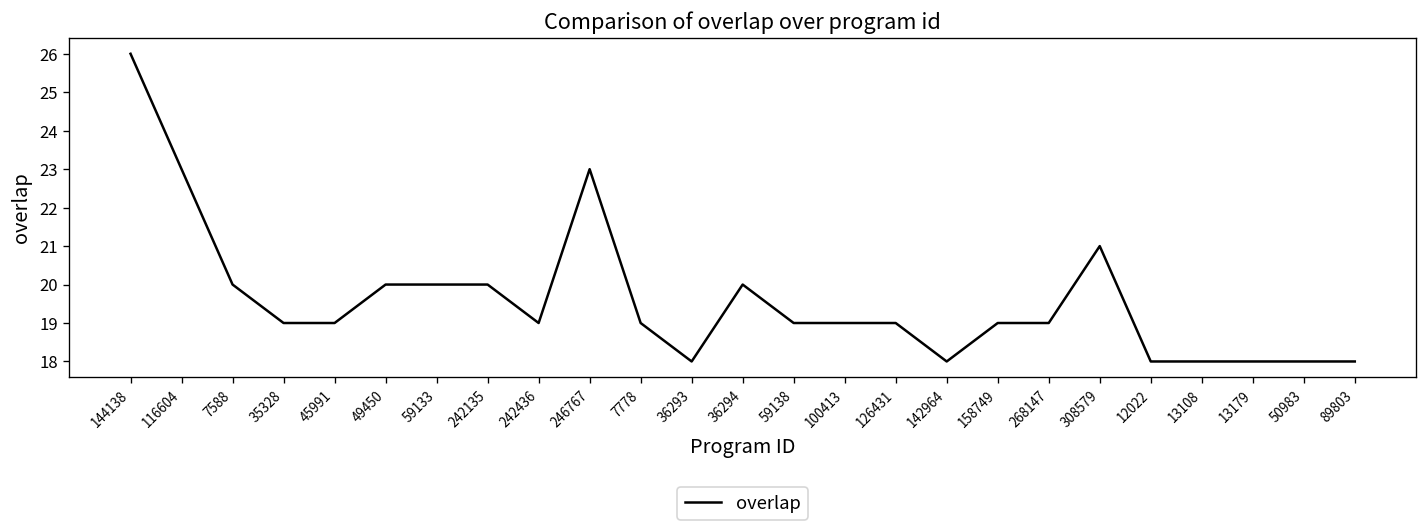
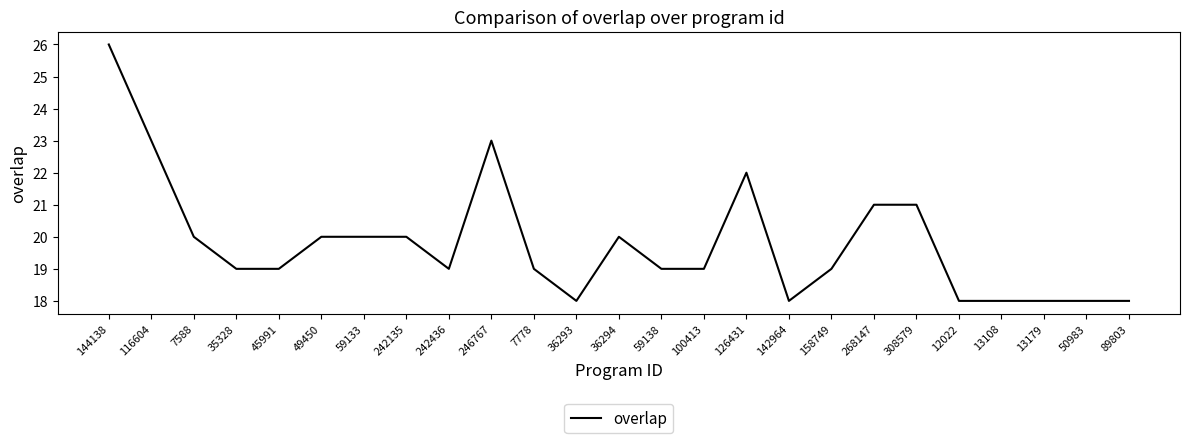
  {
    "144138": 26,
    "116604": 23,
    "7588": 20,
    "35328": 19,
    "45991": 19,
    "49450": 20,
    "59133": 20,
    "242135": 20,
    "242436": 19,
    "246767": 23,
    "7778": 19,
    "36293": 18,
    "36294": 20,
    "59138": 19,
    "100413": 19,
-   "126431": 19,
+   "126431": 22,
    "142964": 18,
    "158749": 19,
-   "268147": 19,
+   "268147": 21,
    "308579": 21,
    "12022": 18,
    "13108": 18,
    "13179": 18,
    "50983": 18,
    "89803": 18
  }
